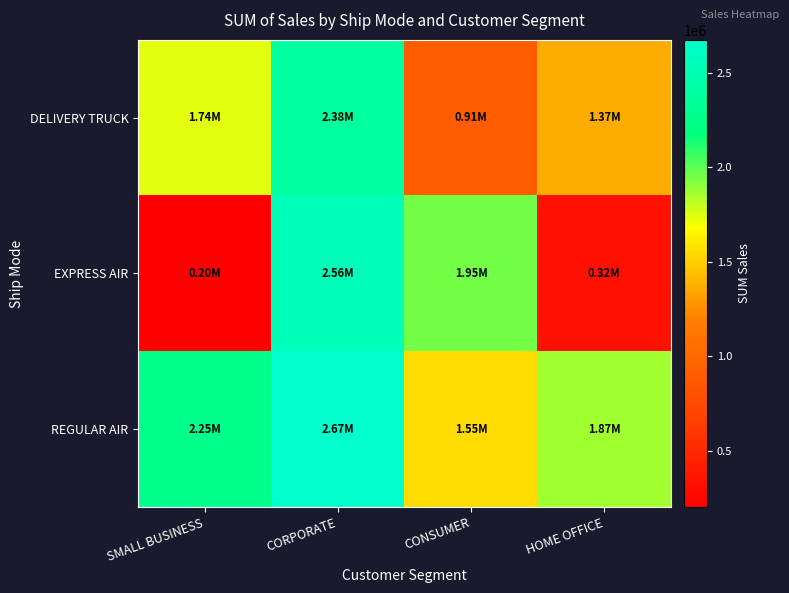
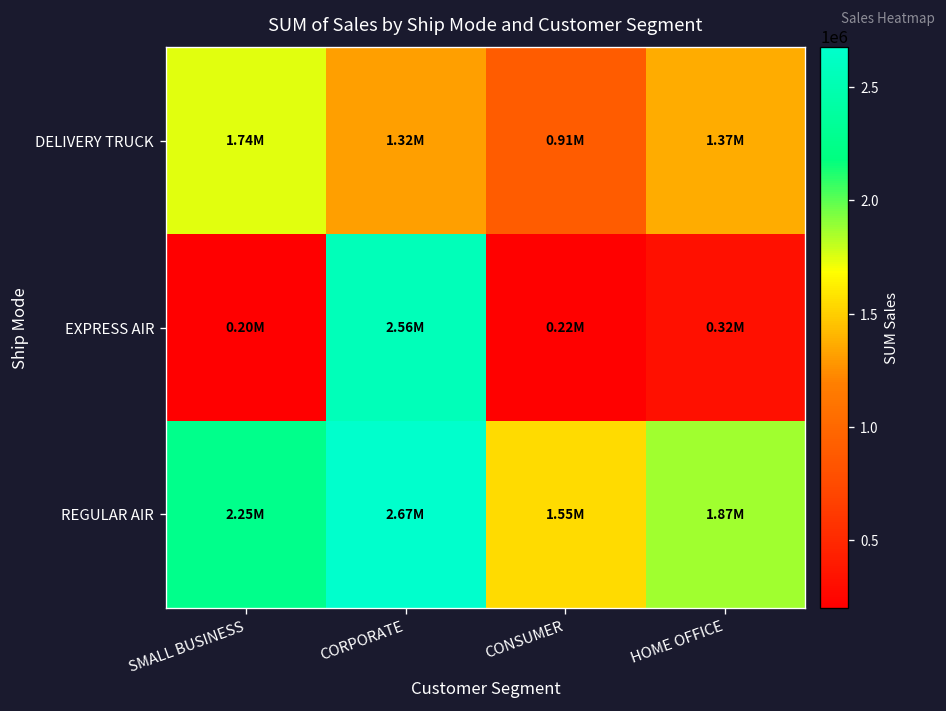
  {
    "DELIVERY TRUCK": {
      "SMALL BUSINESS": "1.74M",
-     "CORPORATE": "2.38M",
+     "CORPORATE": "1.32M",
      "CONSUMER": "0.91M",
      "HOME OFFICE": "1.37M"
    },
    "EXPRESS AIR": {
      "SMALL BUSINESS": "0.20M",
      "CORPORATE": "2.56M",
-     "CONSUMER": "1.95M",
+     "CONSUMER": "0.22M",
      "HOME OFFICE": "0.32M"
    },
    "REGULAR AIR": {
      "SMALL BUSINESS": "2.25M",
      "CORPORATE": "2.67M",
      "CONSUMER": "1.55M",
      "HOME OFFICE": "1.87M"
    }
  }
